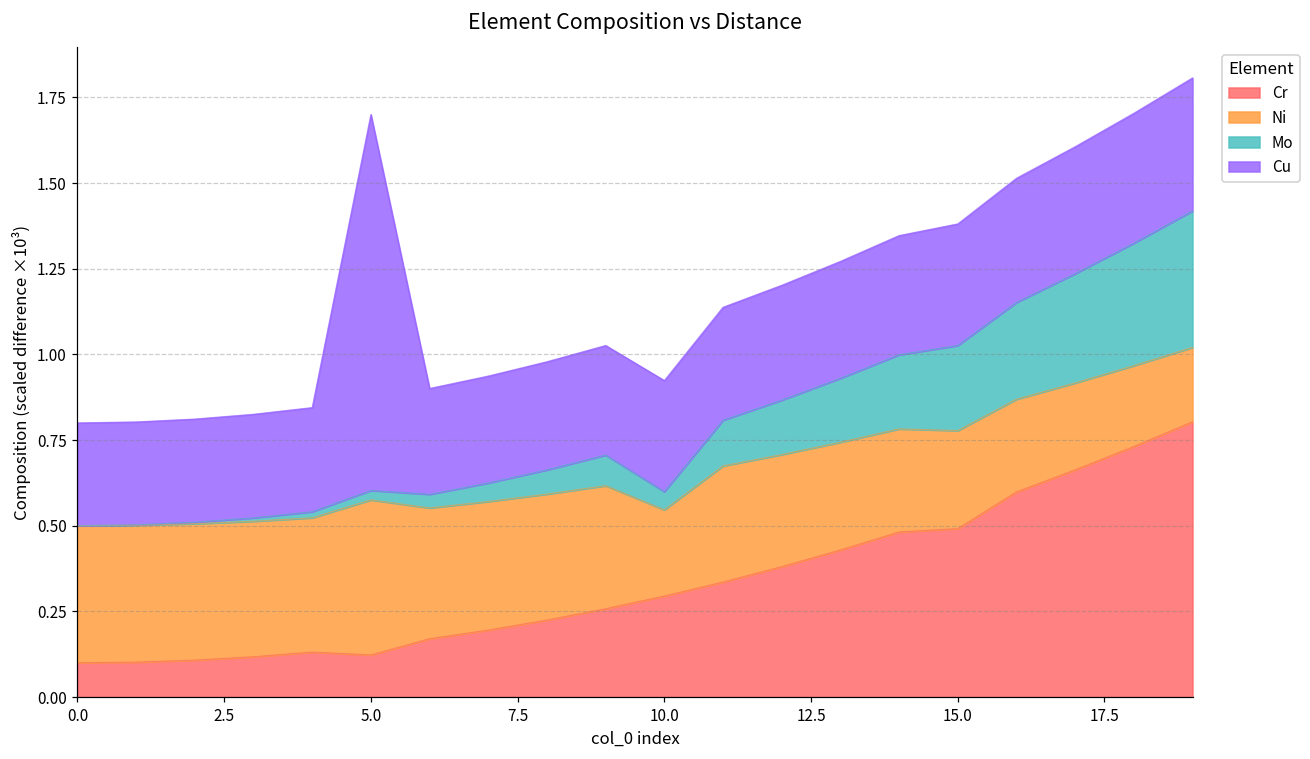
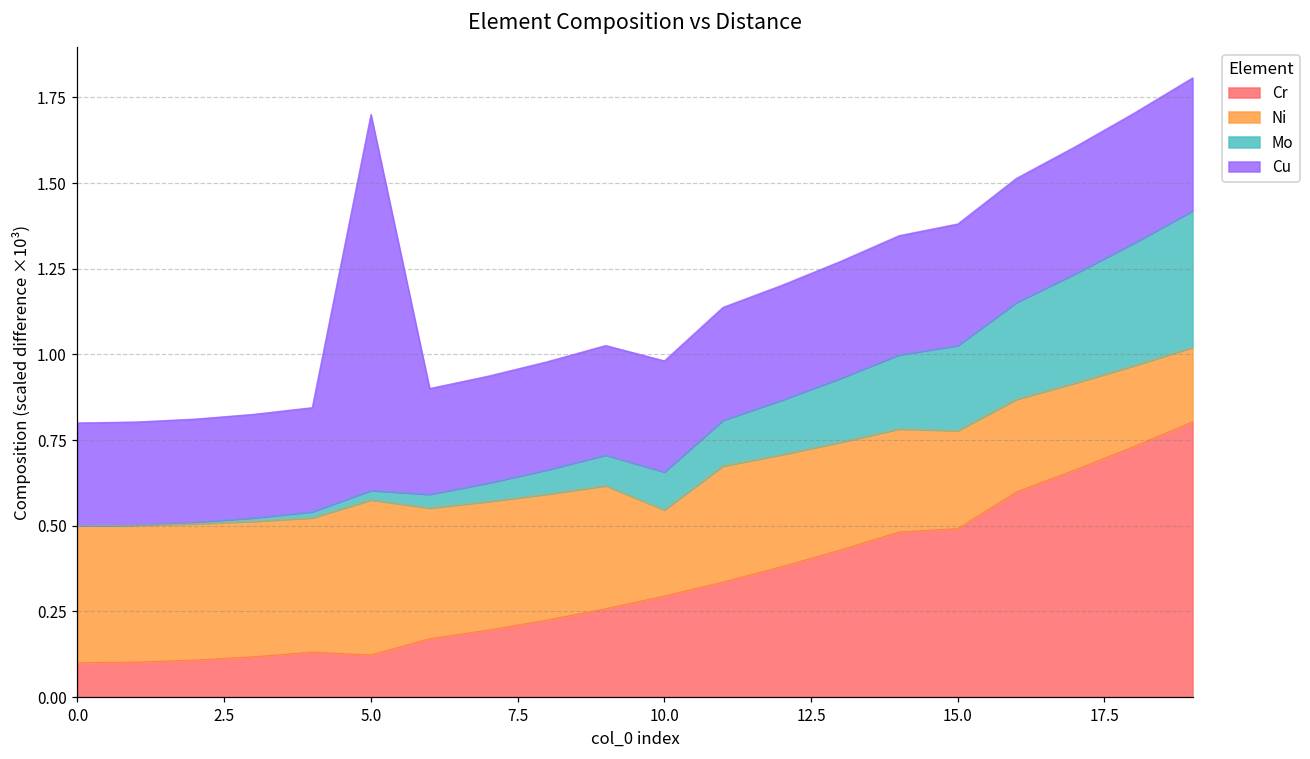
  {
    "Cr": {
      "0.0": 0.10,
      "5.0": 0.12,
      "10.0": 0.29,
      "15.0": 0.49
    },
    "Ni": {
      "5.0": 0.45,
      "10.0": 0.25,
      "15.0": 0.29
    },
    "Mo": {
      "5.0": 0.03,
-     "10.0": 0.05,
+     "10.0": 0.11,
      "15.0": 0.25
    },
    "Cu": {
      "0.0": 0.30,
      "5.0": 1.10,
      "10.0": 0.32,
      "15.0": 0.35
    }
  }
